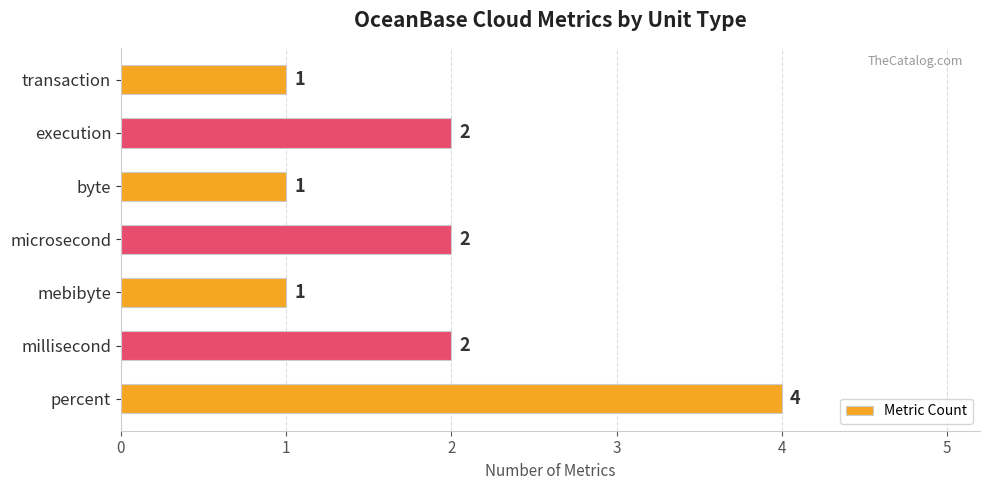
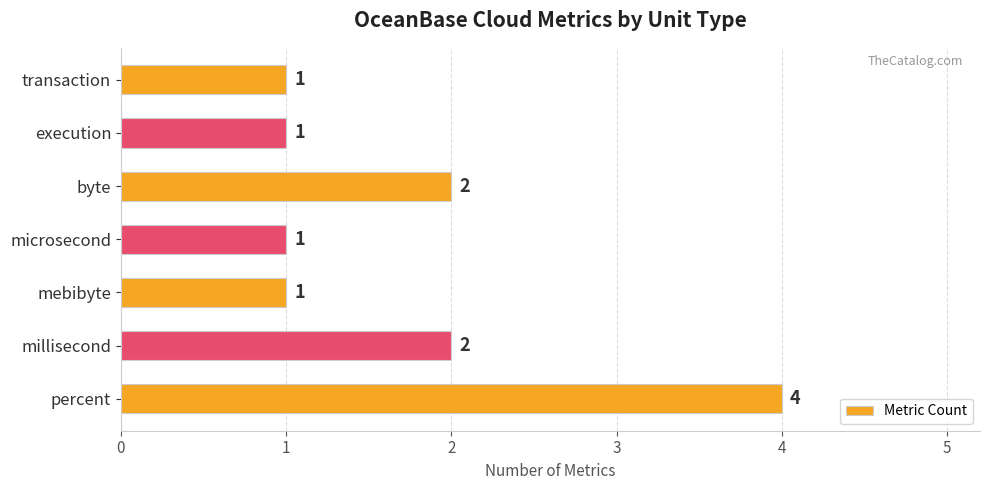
  {
    "transaction": 1,
-   "execution": 2,
-   "byte": 1,
-   "microsecond": 2,
+   "execution": 1,
+   "byte": 2,
+   "microsecond": 1,
    "mebibyte": 1,
    "millisecond": 2,
    "percent": 4
  }
